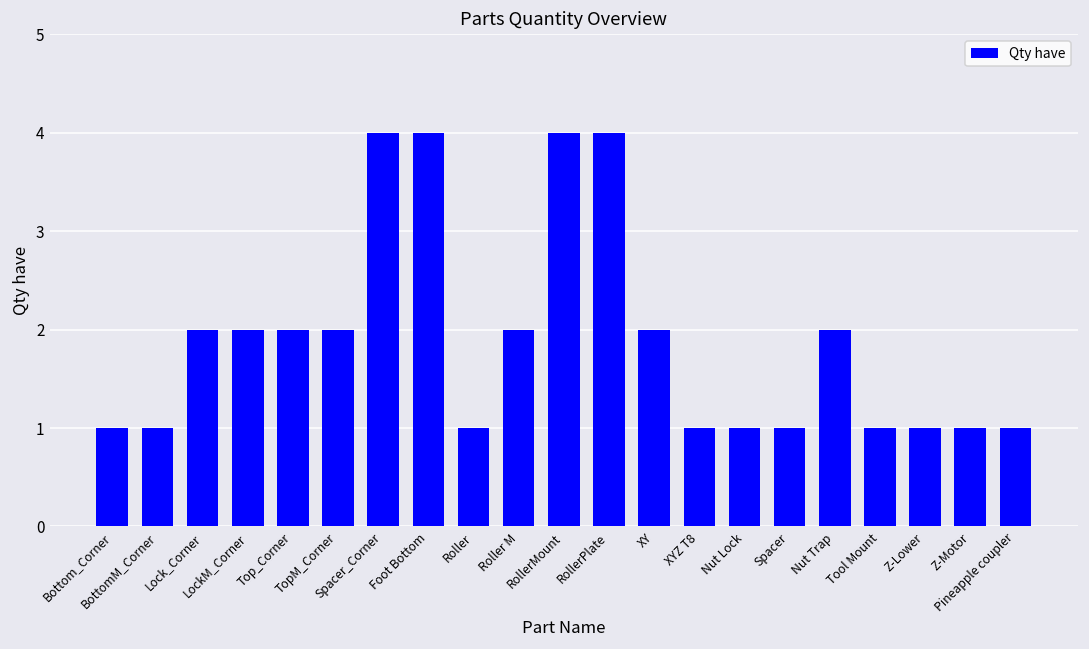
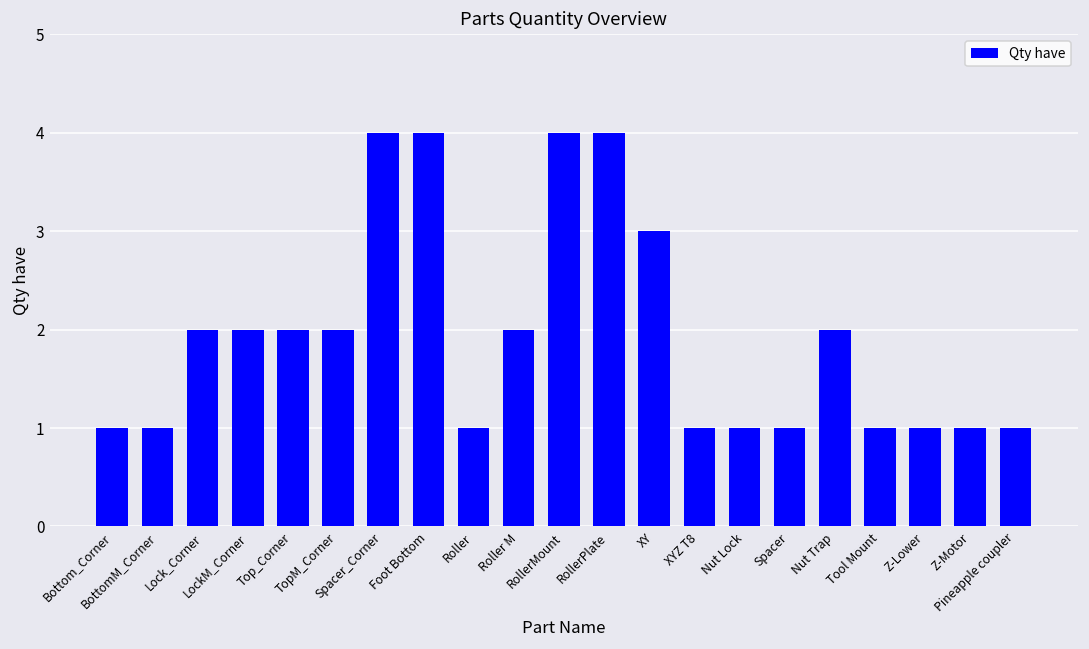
  {
    "Bottom_Corner": 1,
    "BottomM_Corner": 1,
    "Lock_Corner": 2,
    "LockM_Corner": 2,
    "Top_Corner": 2,
    "TopM_Corner": 2,
    "Spacer_Corner": 4,
    "Foot Bottom": 4,
    "Roller": 1,
    "Roller M": 2,
    "RollerMount": 4,
    "RollerPlate": 4,
-   "XY": 2,
+   "XY": 3,
    "XYZ T8": 1,
    "Nut Lock": 1,
    "Spacer": 1,
    "Nut Trap": 2,
    "Tool Mount": 1,
    "Z-Lower": 1,
    "Z-Motor": 1,
    "Pineapple coupler": 1
  }
